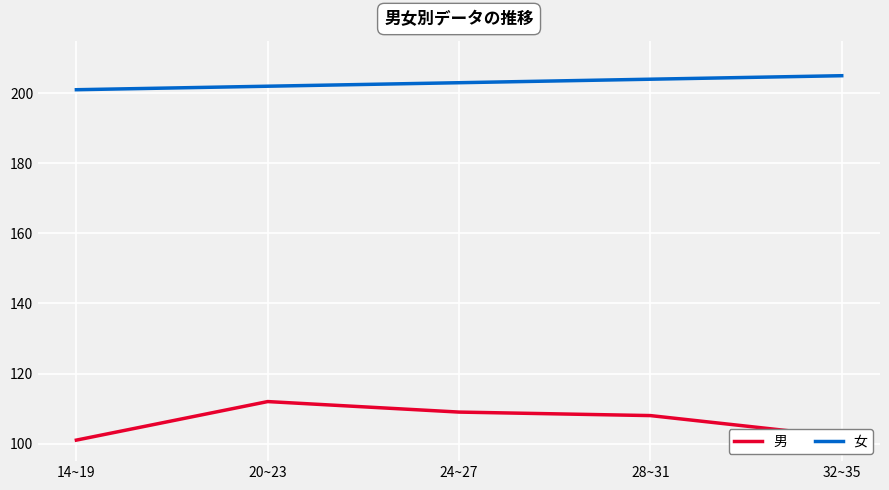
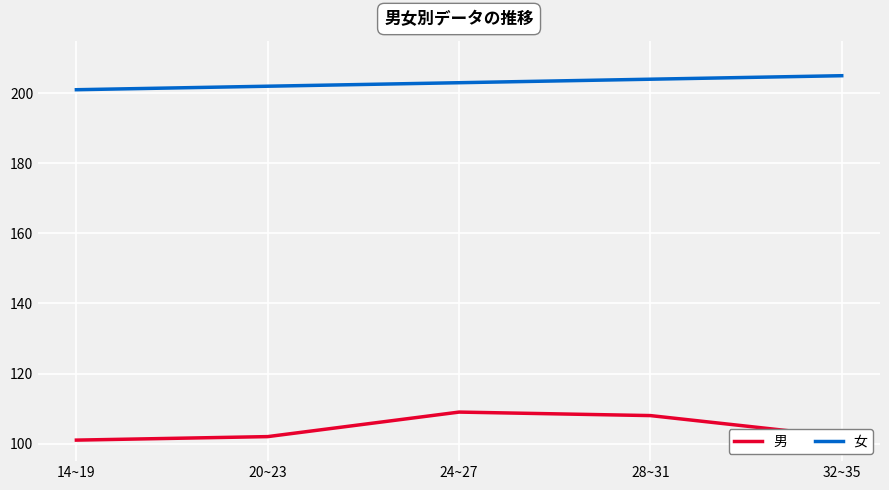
  {
    "男": {
      "14~19": 101,
-     "20~23": 112,
+     "20~23": 102,
      "24~27": 109,
      "28~31": 108
    },
    "女": {
      "14~19": 201,
      "20~23": 202,
      "24~27": 203,
      "28~31": 204,
      "32~35": 205
    }
  }
